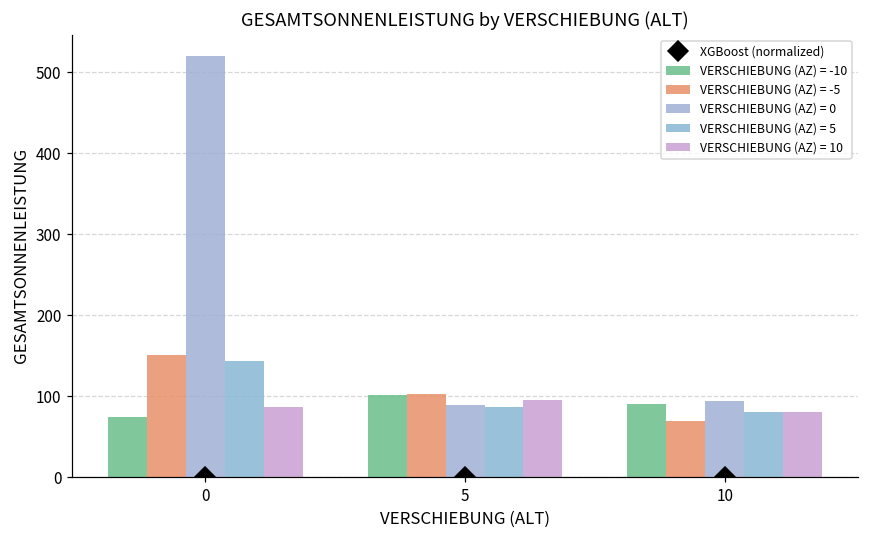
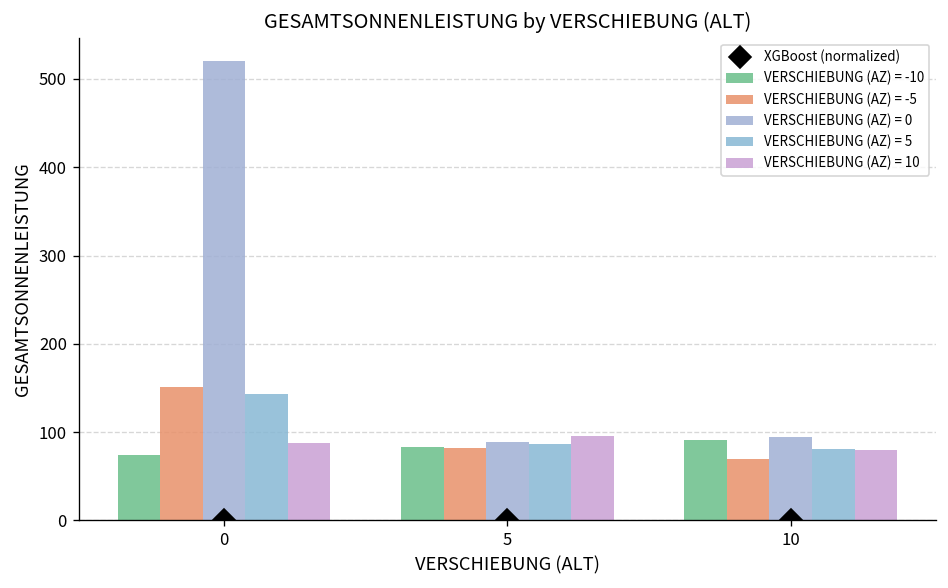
  {
    "VERSCHIEBUNG (AZ) = -10": {
      "0": 70,
-     "5": 100,
+     "5": 80,
      "10": 90
    },
    "XGBoost (normalized)": {
      "0": 0,
      "5": 0,
      "10": 0
    },
    "VERSCHIEBUNG (AZ) = -5": {
      "0": 150,
-     "5": 100,
+     "5": 80,
      "10": 70
    }
  }
